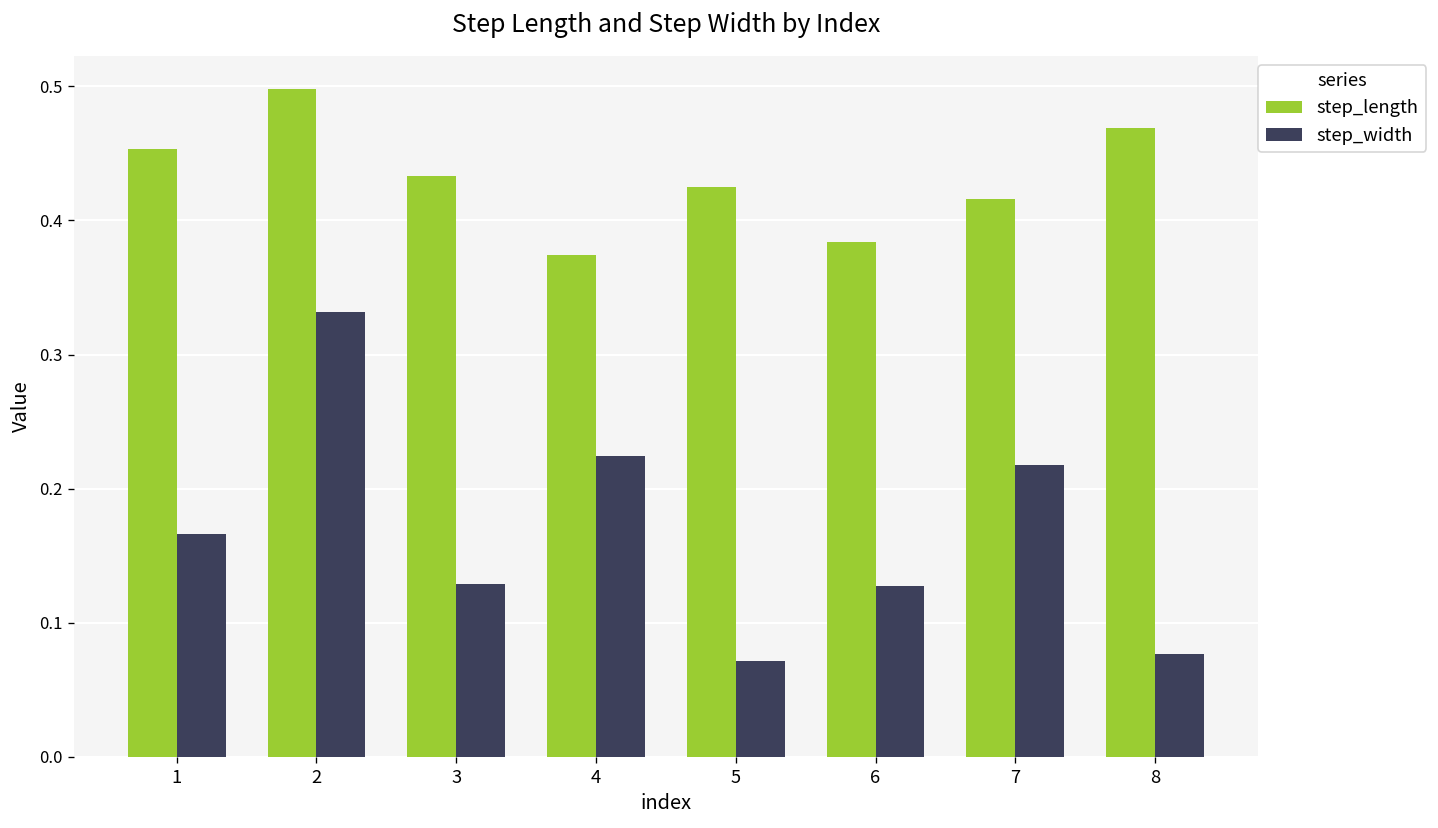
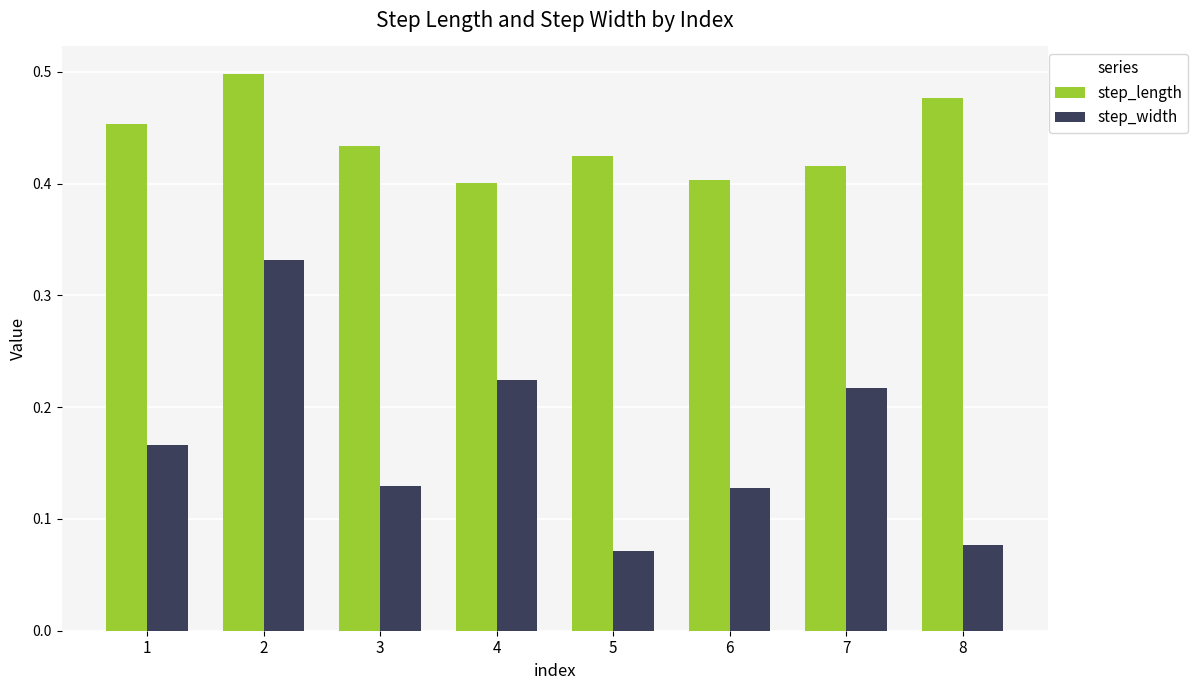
  {
    "step_length": {
      "1": 0.454,
      "2": 0.498,
      "3": 0.433,
-     "4": 0.374,
+     "4": 0.401,
      "5": 0.425,
-     "6": 0.384,
+     "6": 0.403,
      "7": 0.416,
-     "8": 0.469
+     "8": 0.477
    },
    "step_width": {
      "1": 0.167,
      "2": 0.331,
      "3": 0.129,
      "4": 0.224,
      "5": 0.071,
      "6": 0.127,
      "7": 0.218,
      "8": 0.076
    }
  }
